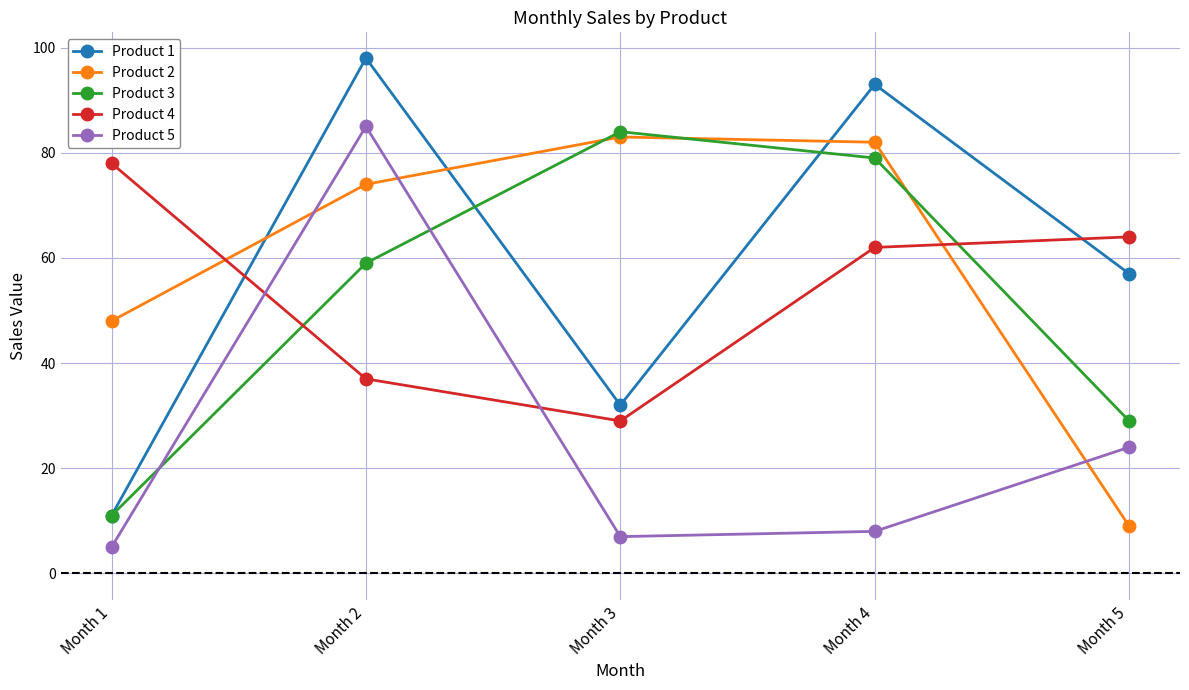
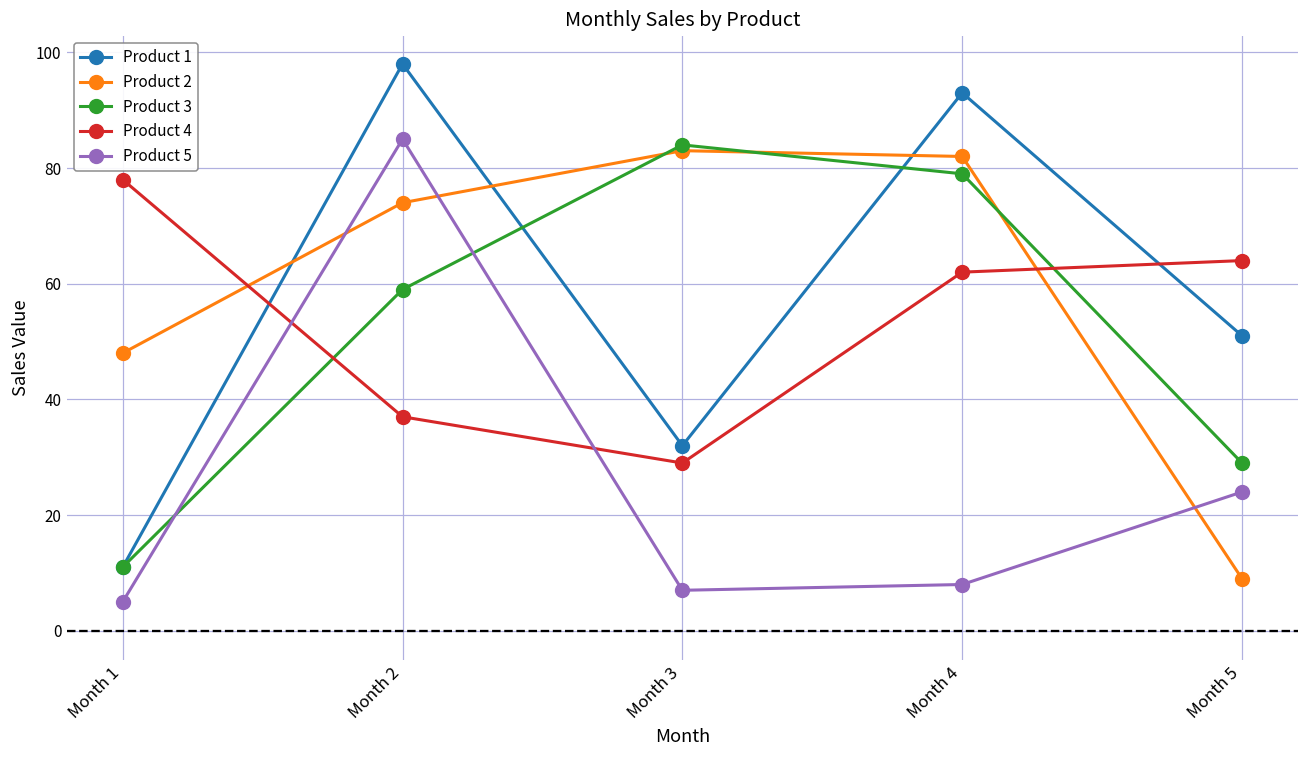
  {
    "Product 1": {
      "Month 2": 98,
      "Month 3": 32,
      "Month 4": 93,
-     "Month 5": 57
+     "Month 5": 51
    },
    "Product 2": {
      "Month 1": 48,
      "Month 2": 74,
      "Month 3": 83,
      "Month 4": 82,
      "Month 5": 9
    },
    "Product 3": {
      "Month 2": 59,
      "Month 3": 84,
      "Month 4": 79,
      "Month 5": 29
    },
    "Product 4": {
      "Month 1": 78,
      "Month 2": 37,
      "Month 3": 29,
      "Month 4": 62,
      "Month 5": 64
    },
    "Product 5": {
      "Month 1": 5,
      "Month 2": 85,
      "Month 3": 7,
      "Month 4": 8,
      "Month 5": 24
    }
  }
